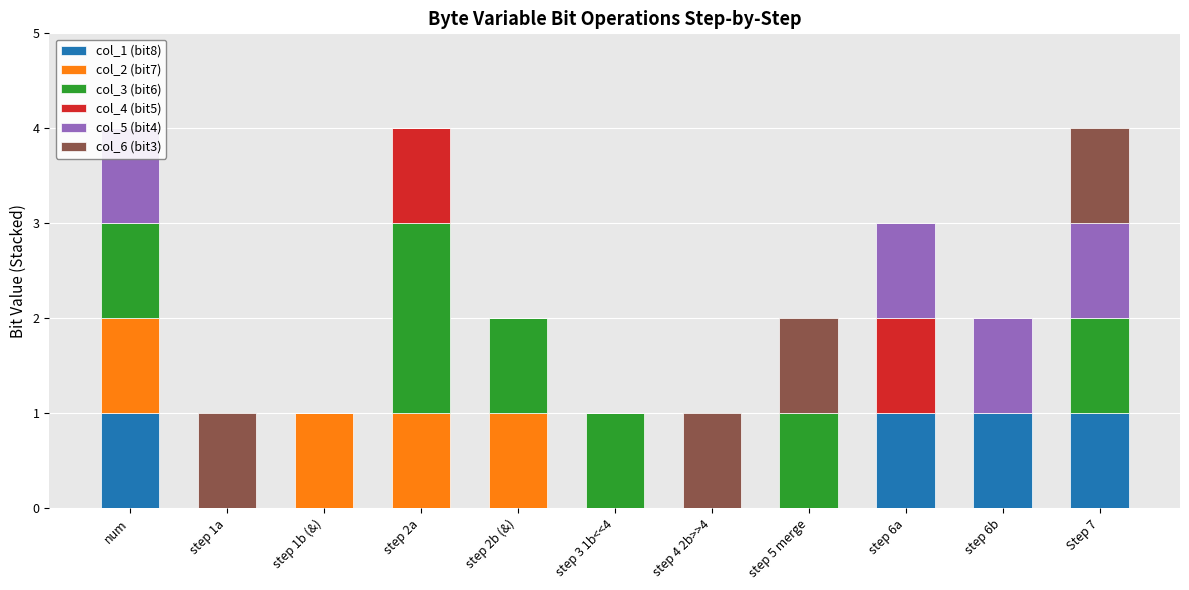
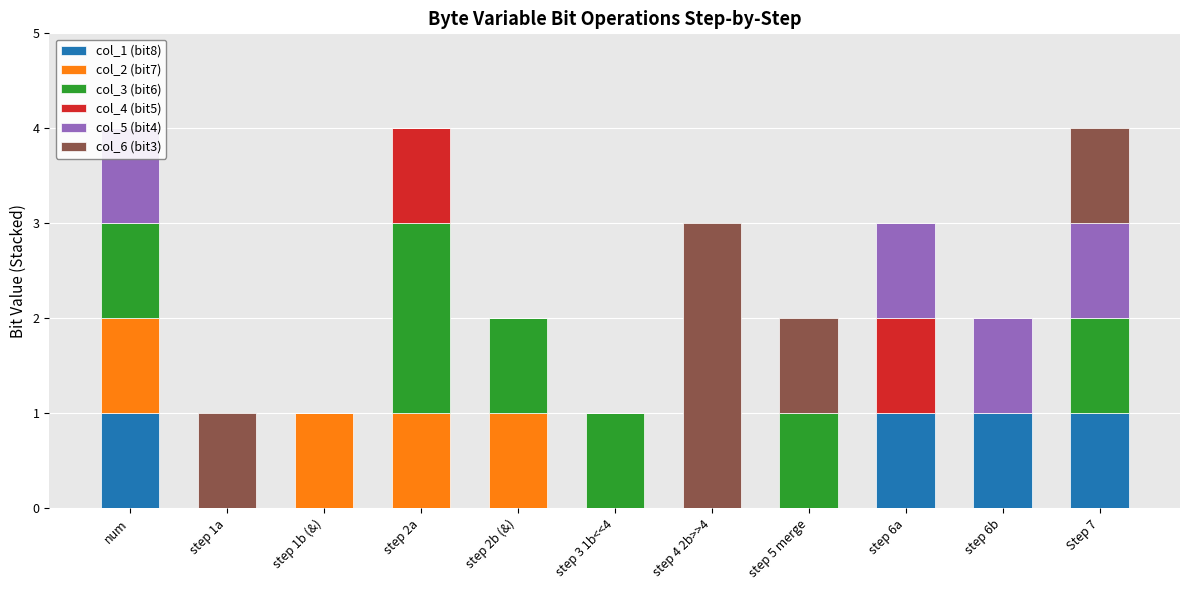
  {
    "col_1 (bit8)": {
      "num": 1,
      "step 1a": 0,
      "step 1b (&)": 0,
      "step 2a": 0,
      "step 2b (&)": 0,
      "step 3 1b<<4": 0,
      "step 4 2b>>4": 0,
      "step 5 merge": 0,
      "step 6a": 1,
      "step 6b": 1,
      "Step 7": 1
    },
    "col_4 (bit5)": {
      "num": 0,
      "step 1a": 0,
      "step 1b (&)": 0,
      "step 2a": 1,
      "step 2b (&)": 0,
      "step 3 1b<<4": 0,
      "step 4 2b>>4": 0,
      "step 5 merge": 0,
      "step 6a": 1,
      "step 6b": 0,
      "Step 7": 0
    },
    "col_5 (bit4)": {
      "step 1a": 0,
      "step 1b (&)": 0,
      "step 2a": 0,
      "step 2b (&)": 0,
      "step 3 1b<<4": 0,
      "step 4 2b>>4": 0,
      "step 5 merge": 0,
      "step 6a": 1,
      "step 6b": 1,
      "Step 7": 1
    },
    "col_6 (bit3)": {
      "step 1a": 1,
      "step 1b (&)": 0,
      "step 2a": 0,
      "step 2b (&)": 0,
      "step 3 1b<<4": 0,
-     "step 4 2b>>4": 1,
+     "step 4 2b>>4": 3,
      "step 5 merge": 1,
      "step 6a": 0,
      "step 6b": 0,
      "Step 7": 1
    }
  }
